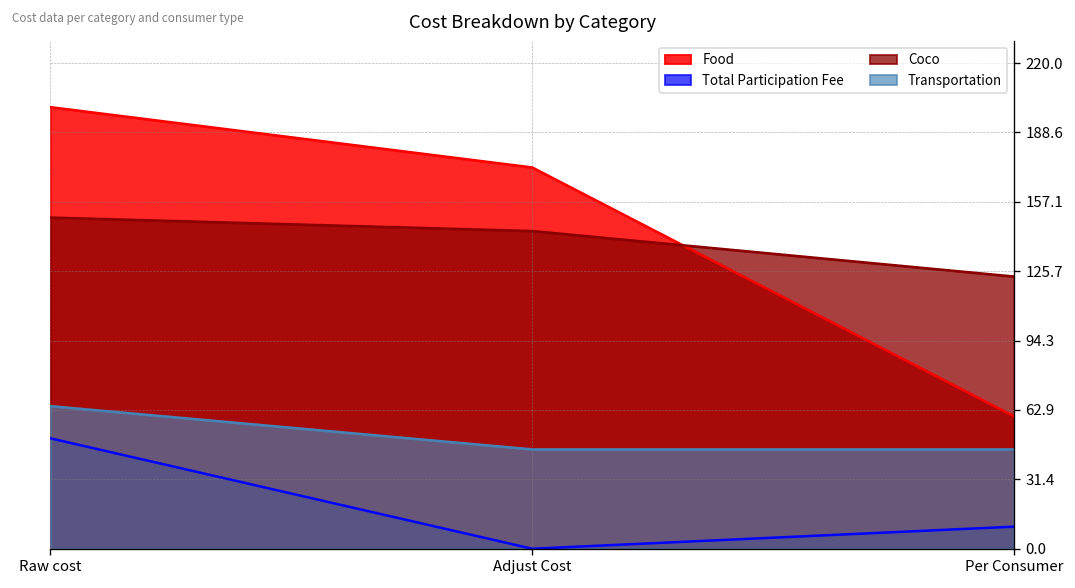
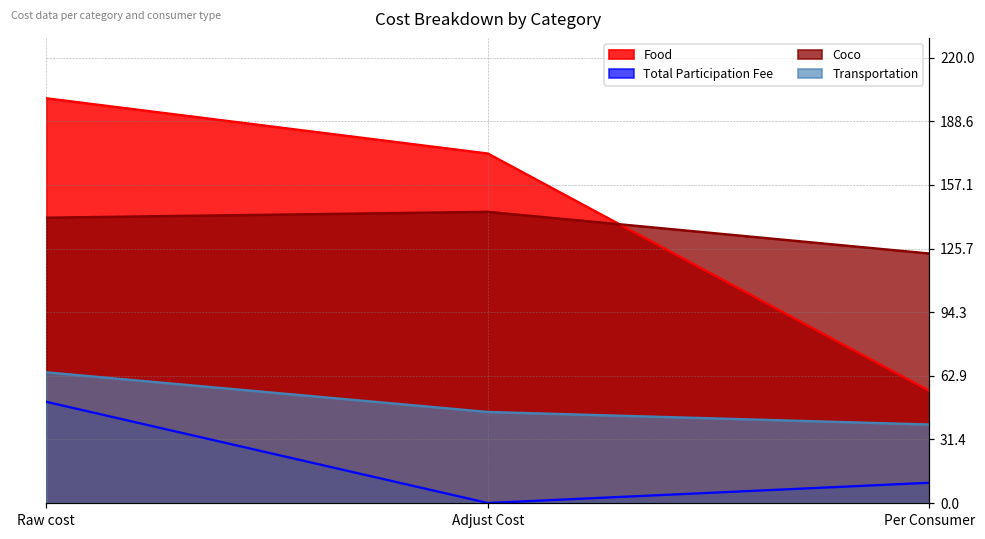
  {
    "Food": {
      "Raw cost": 200,
      "Adjust Cost": 173,
-     "Per Consumer": 60
+     "Per Consumer": 55
    },
    "Total Participation Fee": {
      "Raw cost": 50,
      "Adjust Cost": 0,
      "Per Consumer": 10
    },
    "Coco": {
-     "Raw cost": 150,
+     "Raw cost": 141,
      "Adjust Cost": 144,
      "Per Consumer": 123
    },
    "Transportation": {
      "Raw cost": 65,
      "Adjust Cost": 45,
-     "Per Consumer": 45
+     "Per Consumer": 39
    }
  }
